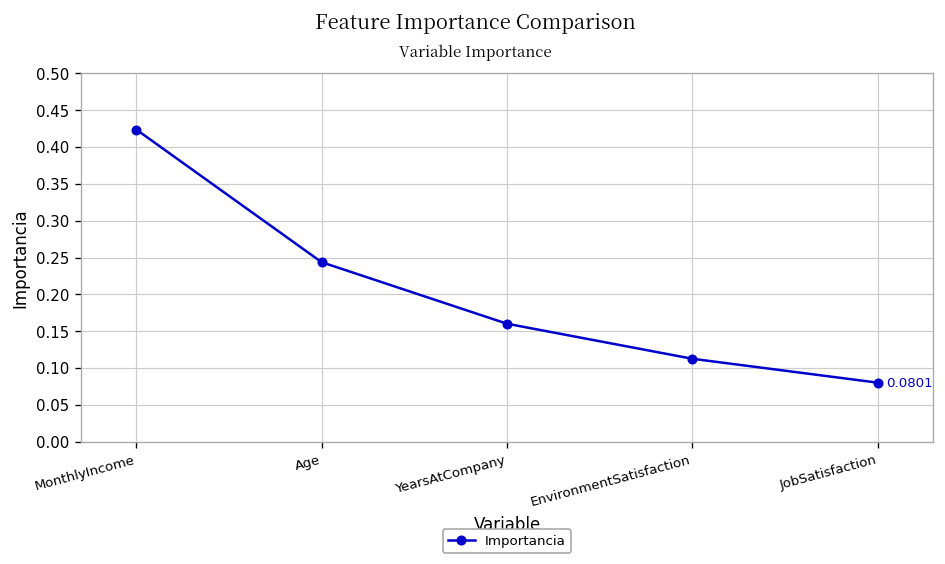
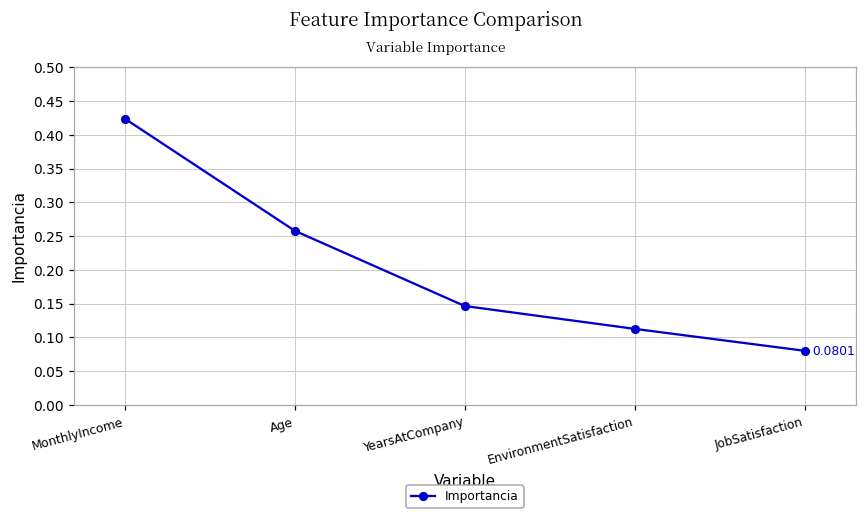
  {
    "MonthlyIncome": 0.42,
-   "Age": 0.24,
-   "YearsAtCompany": 0.16,
+   "Age": 0.26,
+   "YearsAtCompany": 0.15,
    "EnvironmentSatisfaction": 0.11
  }
